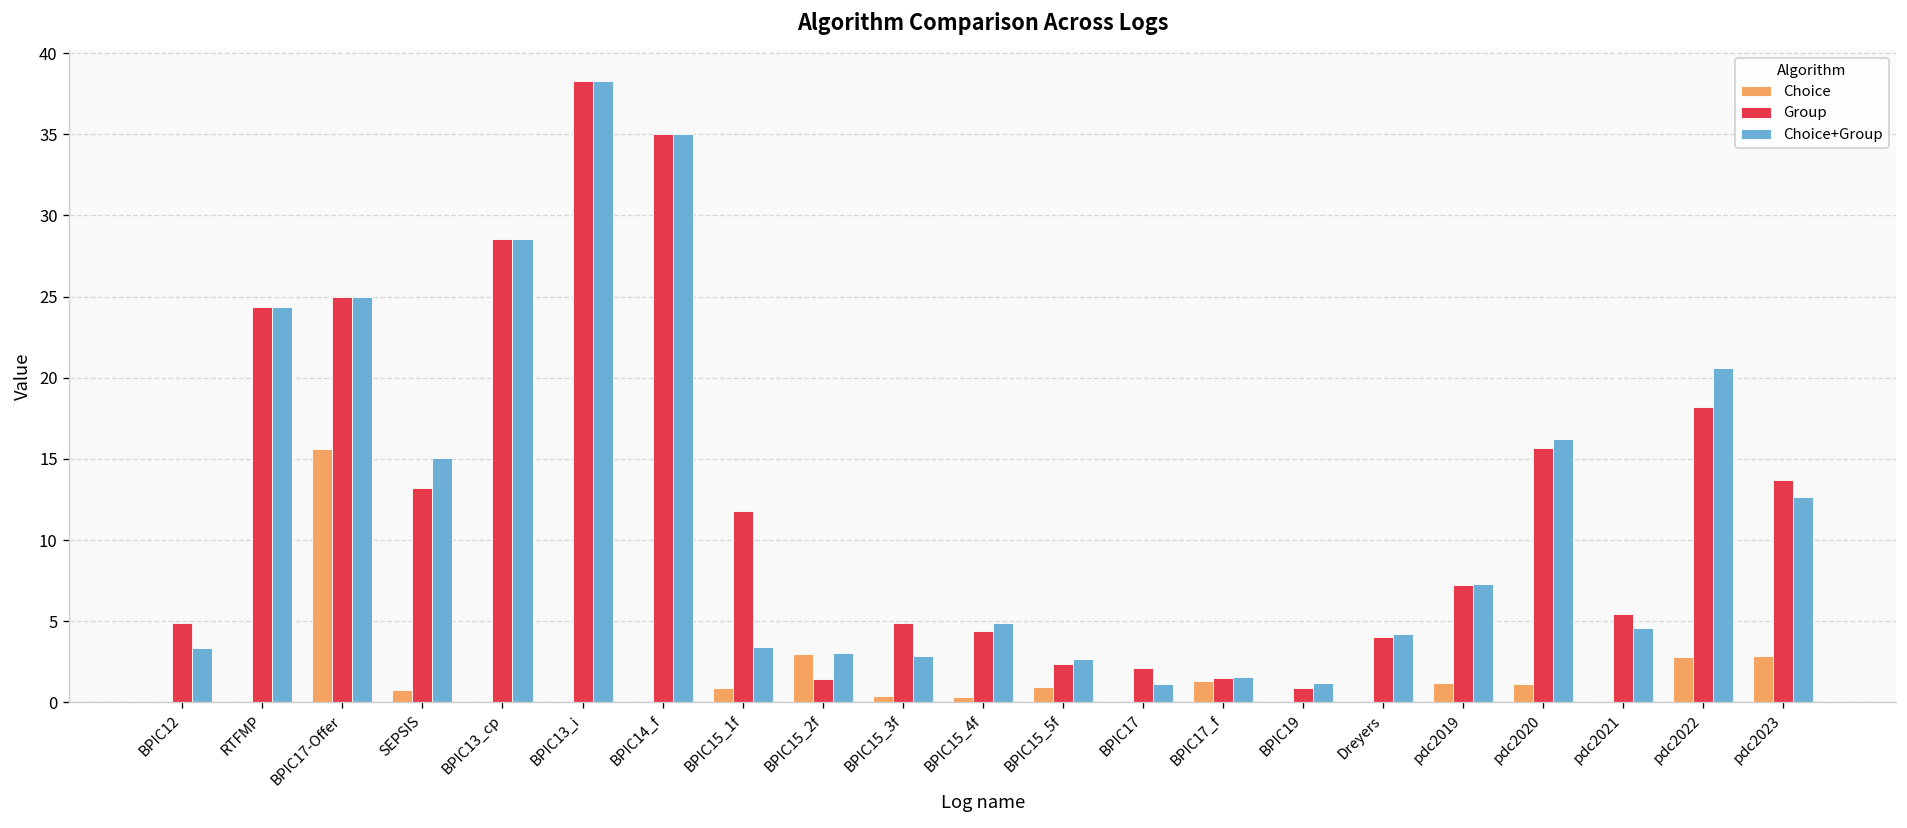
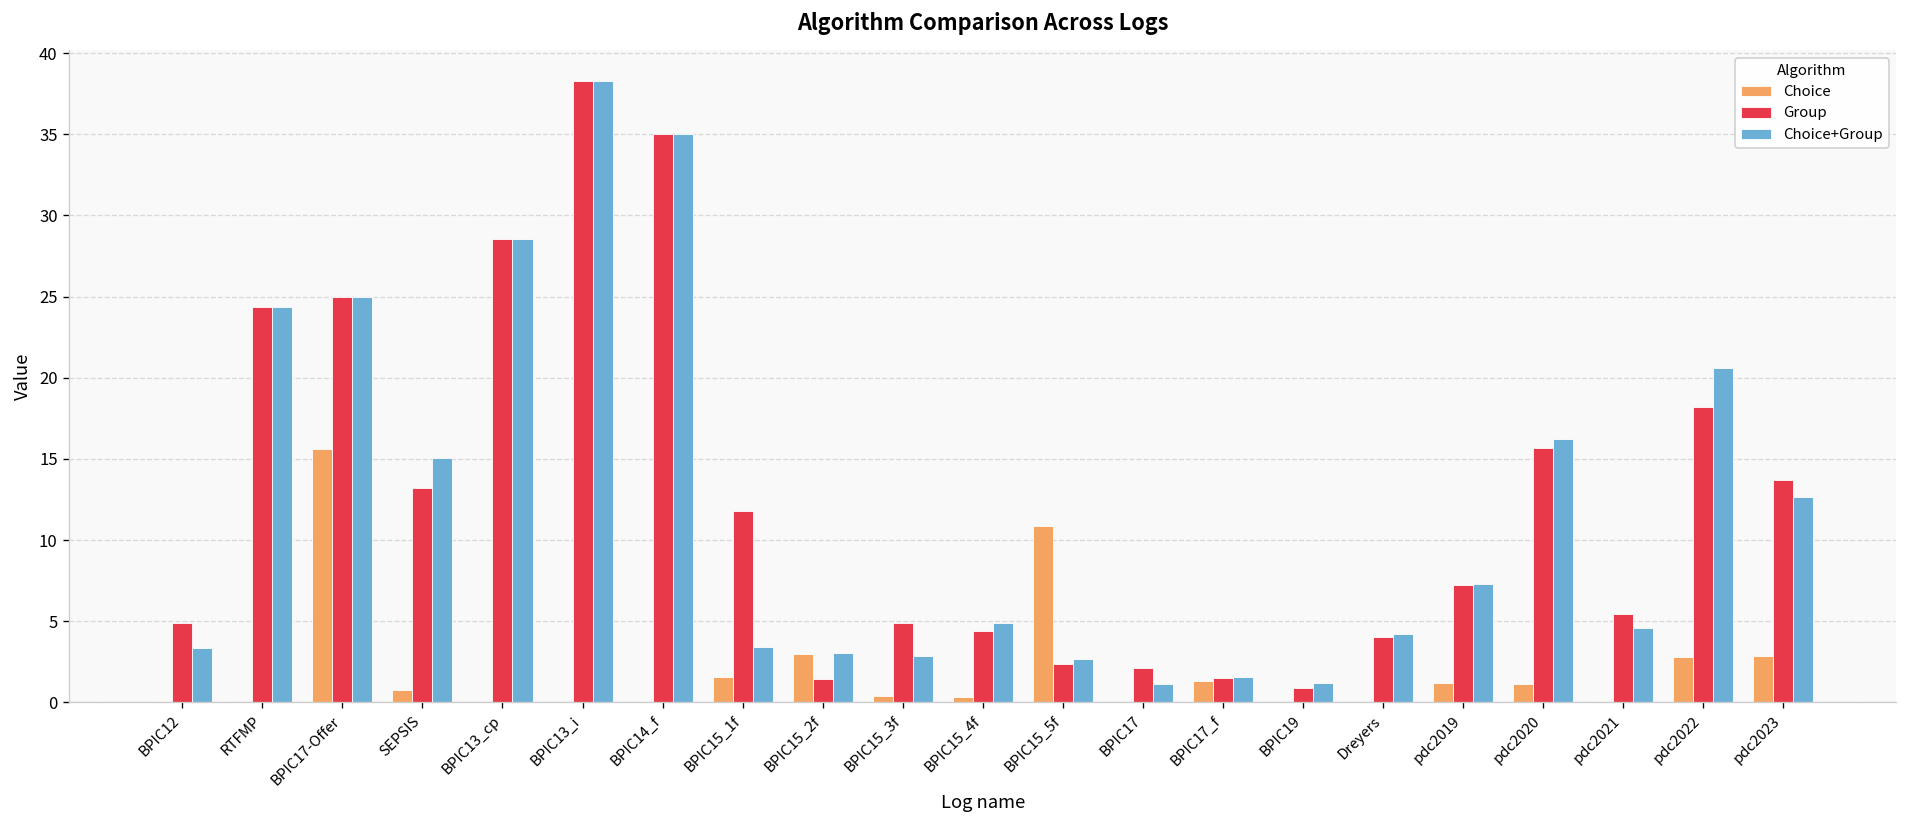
  {
    "Choice": {
      "RTFMP": 0.0,
      "BPIC17-Offer": 15.6,
      "SEPSIS": 0.8,
      "BPIC13_cp": 0.0,
      "BPIC13_i": 0.0,
      "BPIC14_f": 0.0,
-     "BPIC15_1f": 0.9,
+     "BPIC15_1f": 1.6,
      "BPIC15_2f": 3.0,
      "BPIC15_3f": 0.4,
      "BPIC15_4f": 0.4,
-     "BPIC15_5f": 1.0,
+     "BPIC15_5f": 10.9,
      "BPIC17_f": 1.3,
      "Dreyers": 0.0,
      "pdc2019": 1.2,
      "pdc2020": 1.1,
      "pdc2022": 2.8,
      "pdc2023": 2.9
    },
    "Group": {
      "BPIC12": 4.9,
      "RTFMP": 24.4,
      "BPIC17-Offer": 25.0,
      "SEPSIS": 13.2,
      "BPIC13_cp": 28.6,
      "BPIC13_i": 38.3,
      "BPIC14_f": 35.0,
      "BPIC15_1f": 11.8,
      "BPIC15_2f": 1.5,
      "BPIC15_3f": 4.9,
      "BPIC15_4f": 4.4,
      "BPIC15_5f": 2.4,
      "BPIC17": 2.1,
      "BPIC17_f": 1.5,
      "BPIC19": 0.9,
      "Dreyers": 4.0,
      "pdc2019": 7.2,
      "pdc2020": 15.7,
      "pdc2021": 5.5,
      "pdc2022": 18.2,
      "pdc2023": 13.7
    },
    "Choice+Group": {
      "BPIC12": 3.3,
      "RTFMP": 24.4,
      "BPIC17-Offer": 25.0,
      "SEPSIS": 15.1,
      "BPIC13_cp": 28.6,
      "BPIC13_i": 38.3,
      "BPIC14_f": 35.0,
      "BPIC15_1f": 3.4,
      "BPIC15_2f": 3.0,
      "BPIC15_3f": 2.9,
      "BPIC15_4f": 4.9,
      "BPIC15_5f": 2.7,
      "BPIC17": 1.1,
      "BPIC17_f": 1.5,
      "BPIC19": 1.2,
      "Dreyers": 4.2,
      "pdc2019": 7.3,
      "pdc2020": 16.2,
      "pdc2021": 4.6,
      "pdc2022": 20.6,
      "pdc2023": 12.7
    }
  }
